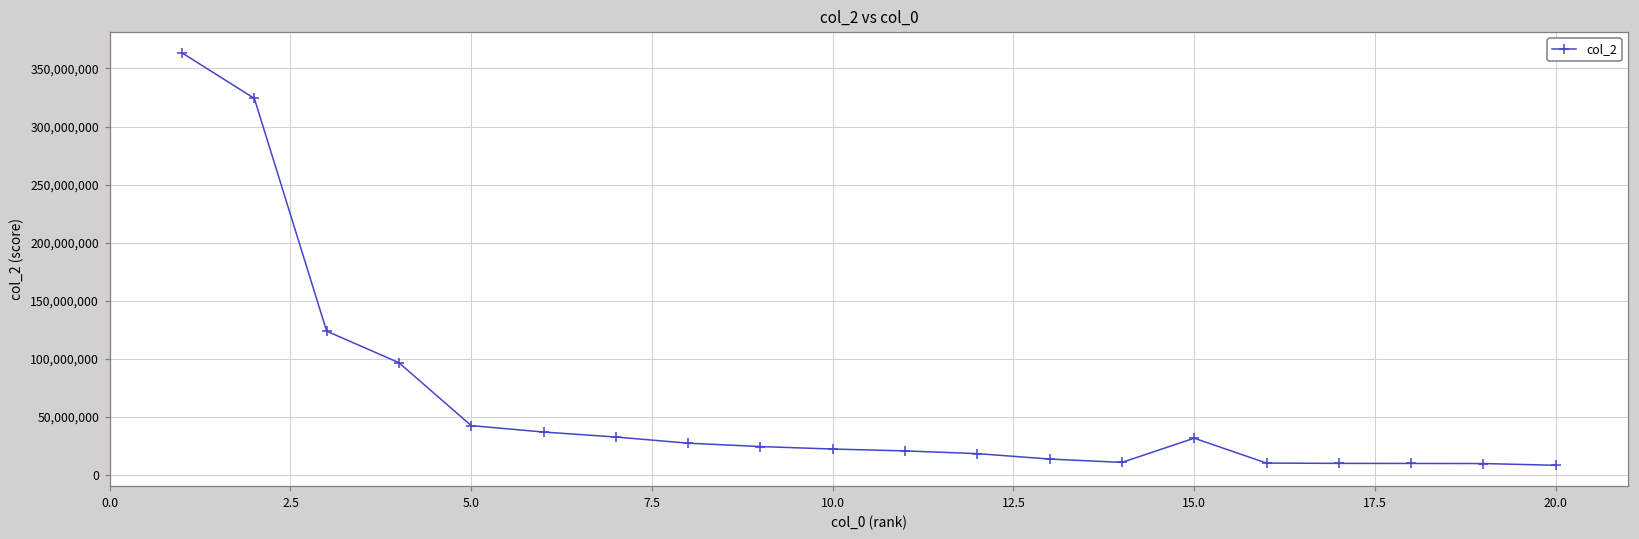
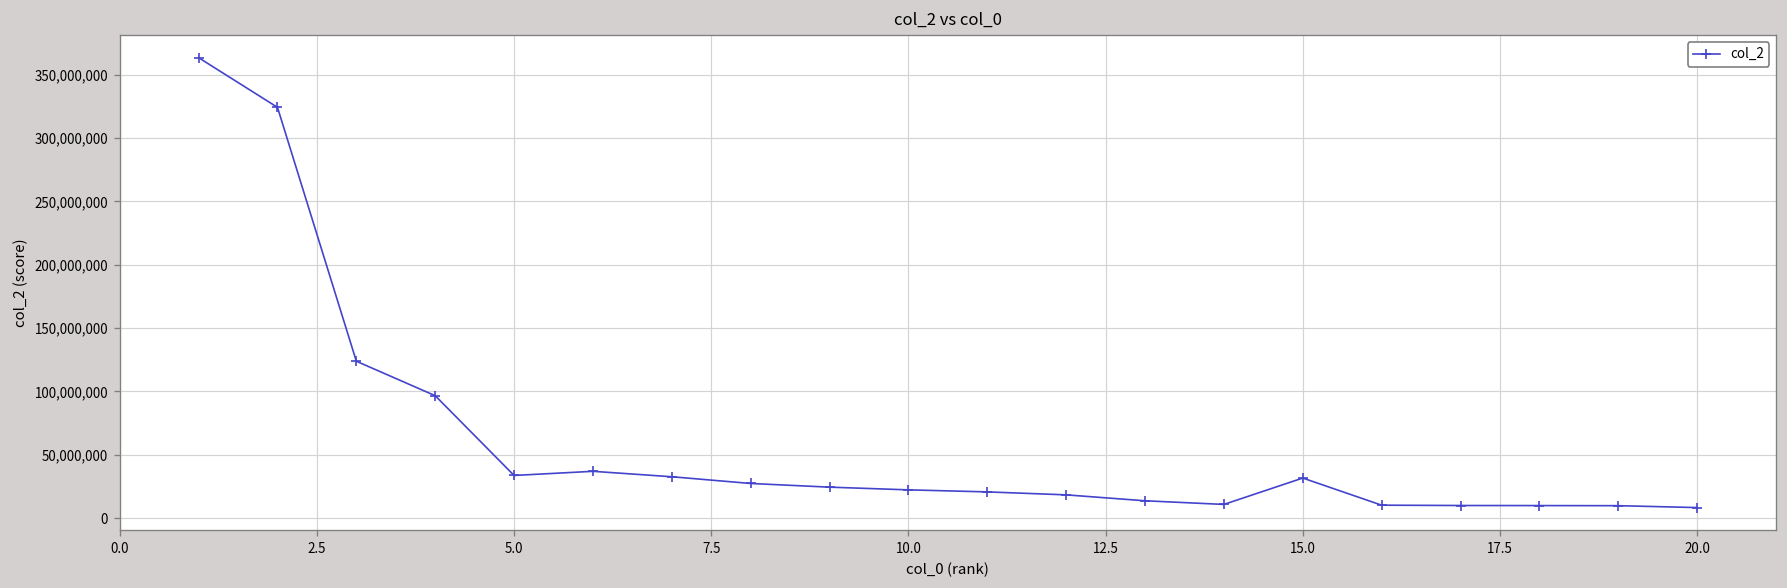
  {
-   "5.0": "42,000,000",
+   "5.0": "34,000,000",
    "10.0": "22,000,000",
    "15.0": "32,000,000",
    "20.0": "8,000,000"
  }
